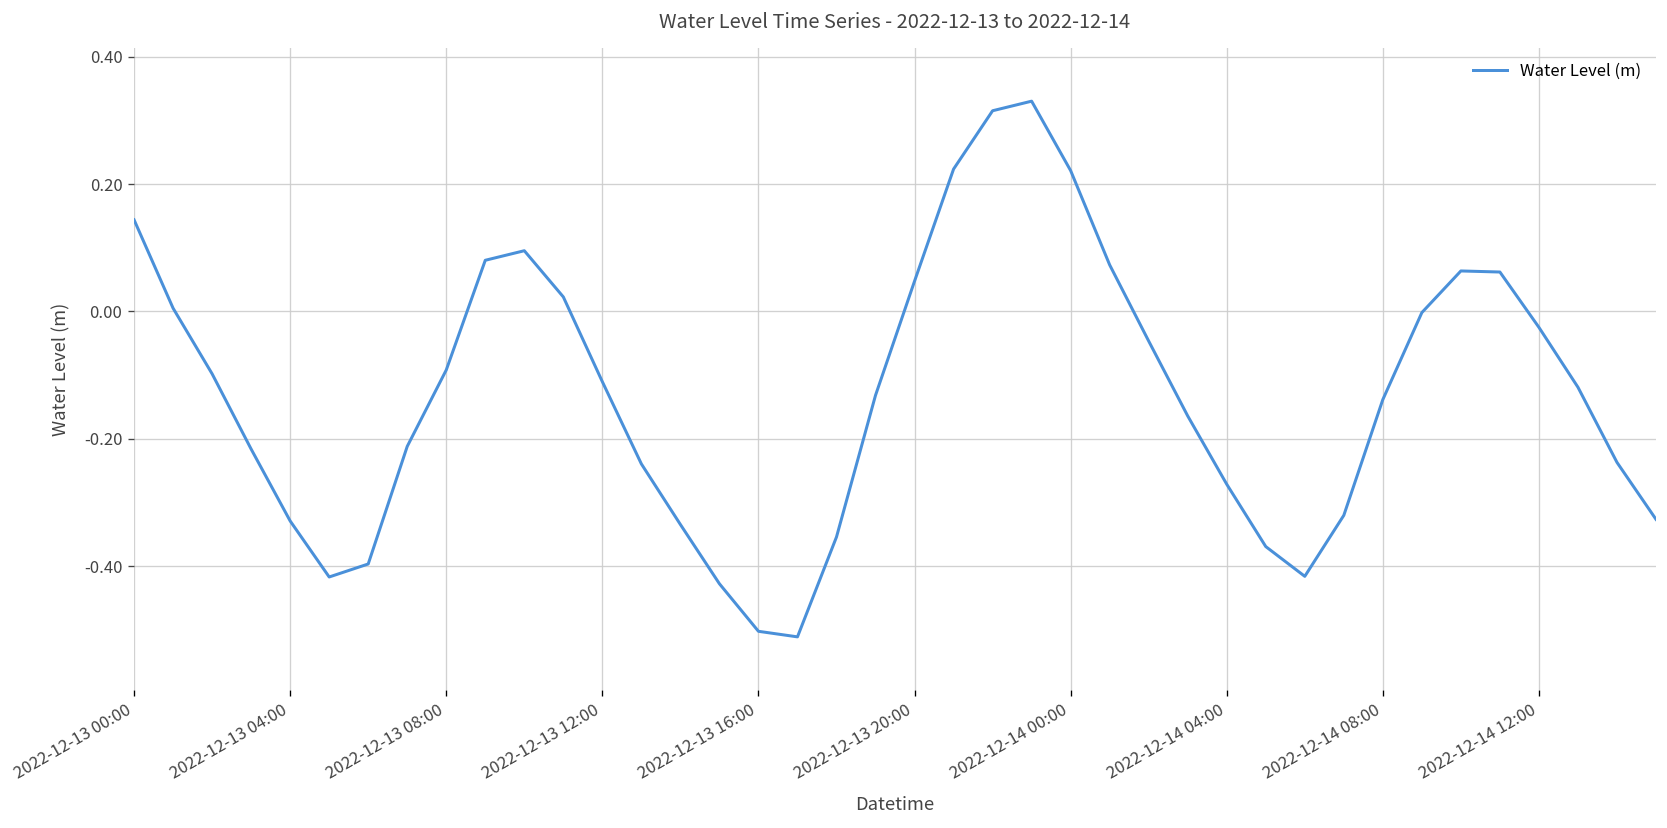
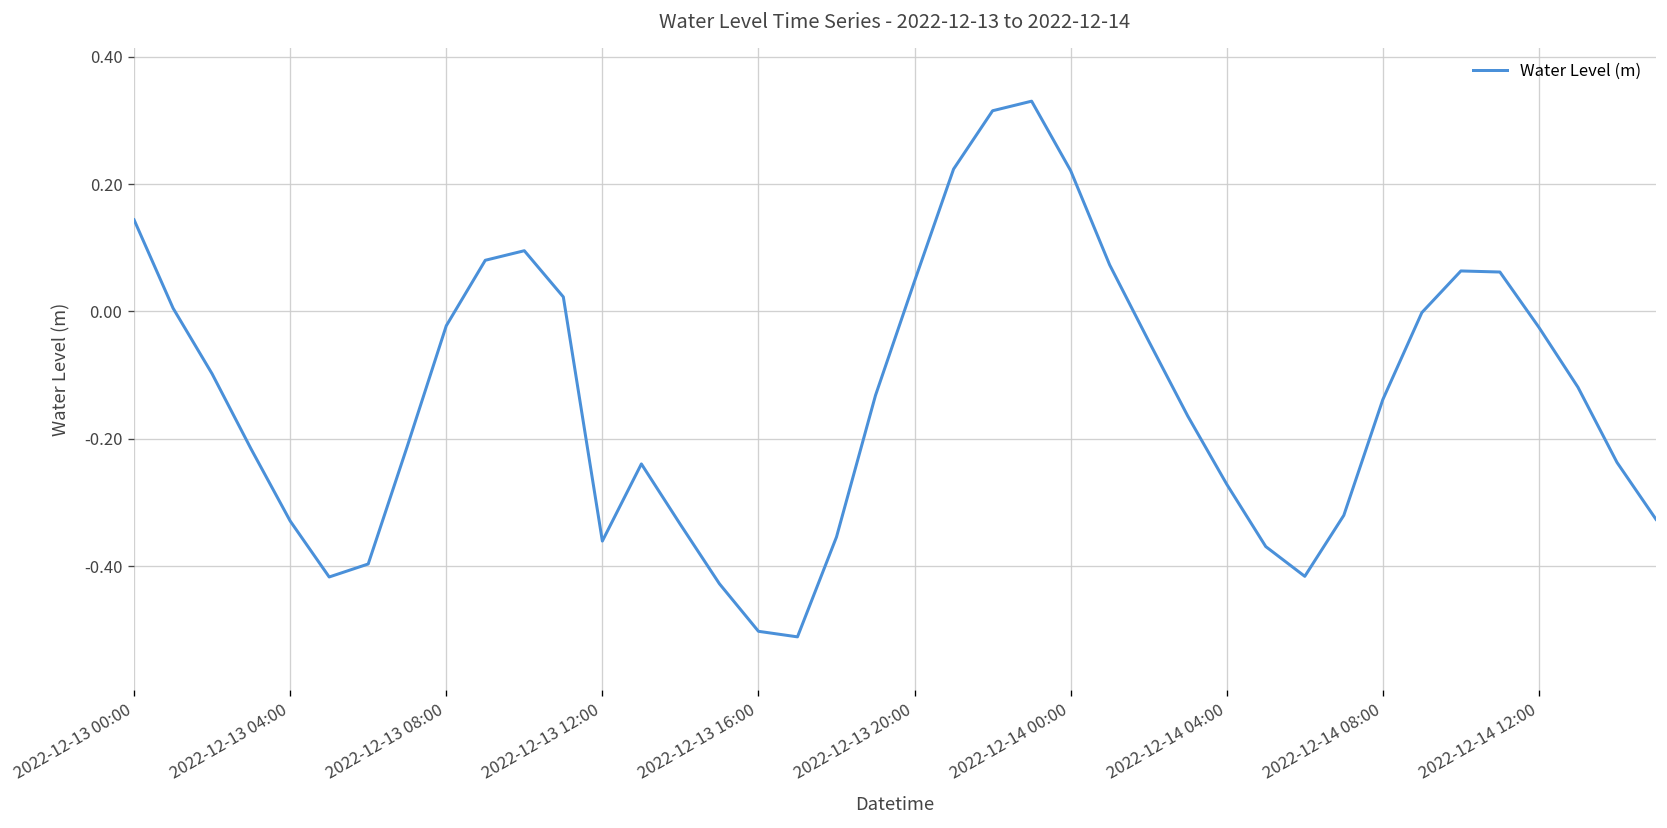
  {
    "2022-12-13 00:00": 0.14,
    "2022-12-13 04:00": -0.33,
-   "2022-12-13 08:00": -0.09,
-   "2022-12-13 12:00": -0.11,
+   "2022-12-13 08:00": -0.02,
+   "2022-12-13 12:00": -0.36,
    "2022-12-13 16:00": -0.50,
    "2022-12-13 20:00": 0.05,
    "2022-12-14 00:00": 0.22,
    "2022-12-14 04:00": -0.27,
    "2022-12-14 08:00": -0.14,
    "2022-12-14 12:00": -0.02
  }
